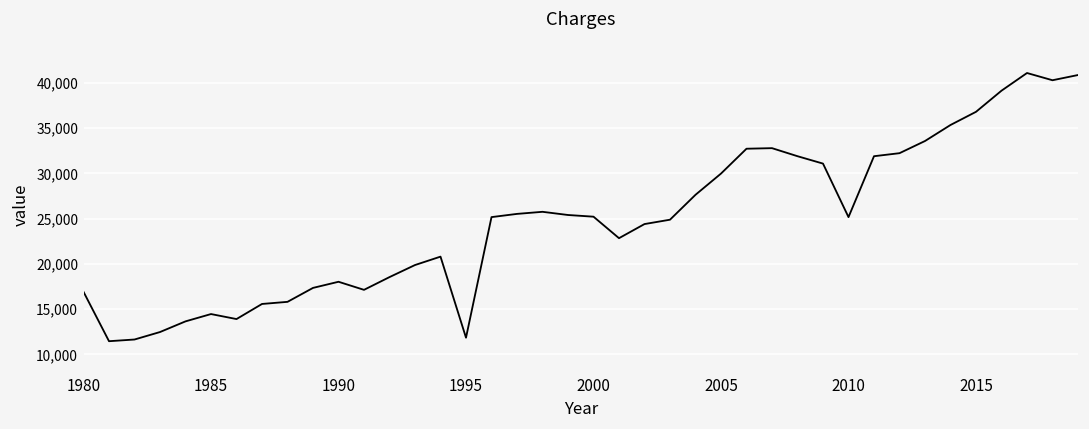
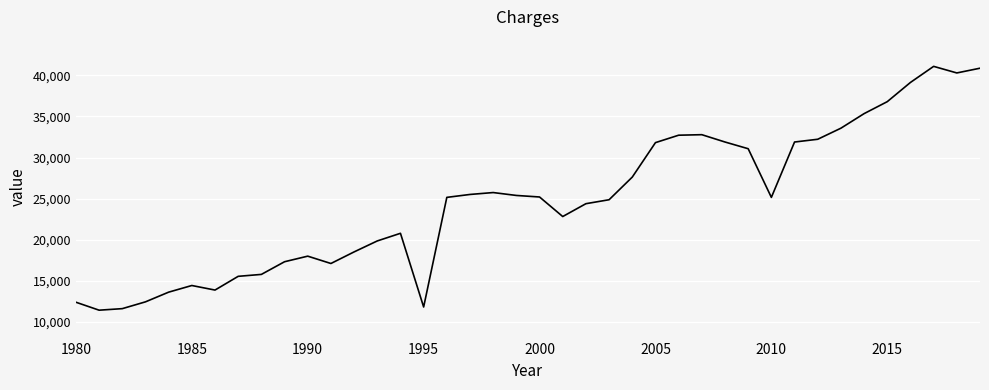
  {
-   "1980": "17,000",
+   "1980": "12,000",
    "1985": "14,000",
    "1990": "18,000",
    "1995": "12,000",
    "2000": "25,000",
-   "2005": "30,000",
+   "2005": "32,000",
    "2010": "25,000",
    "2015": "37,000"
  }
